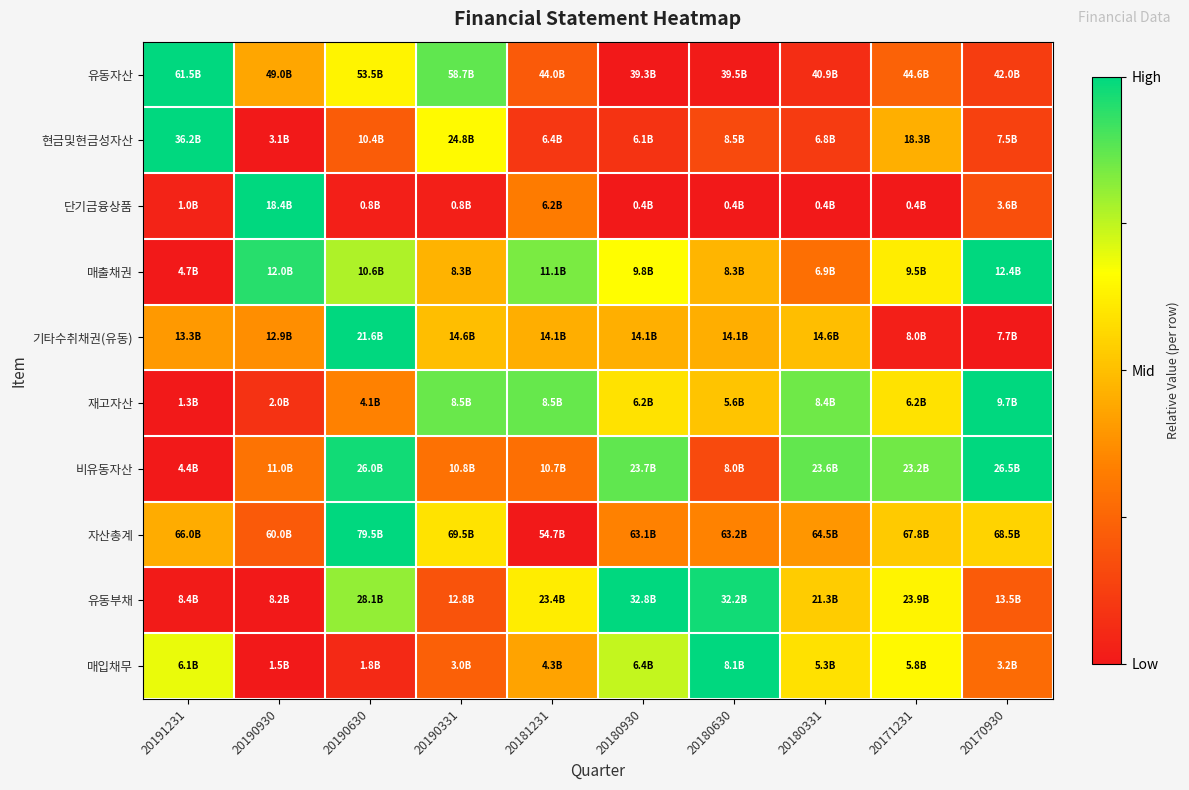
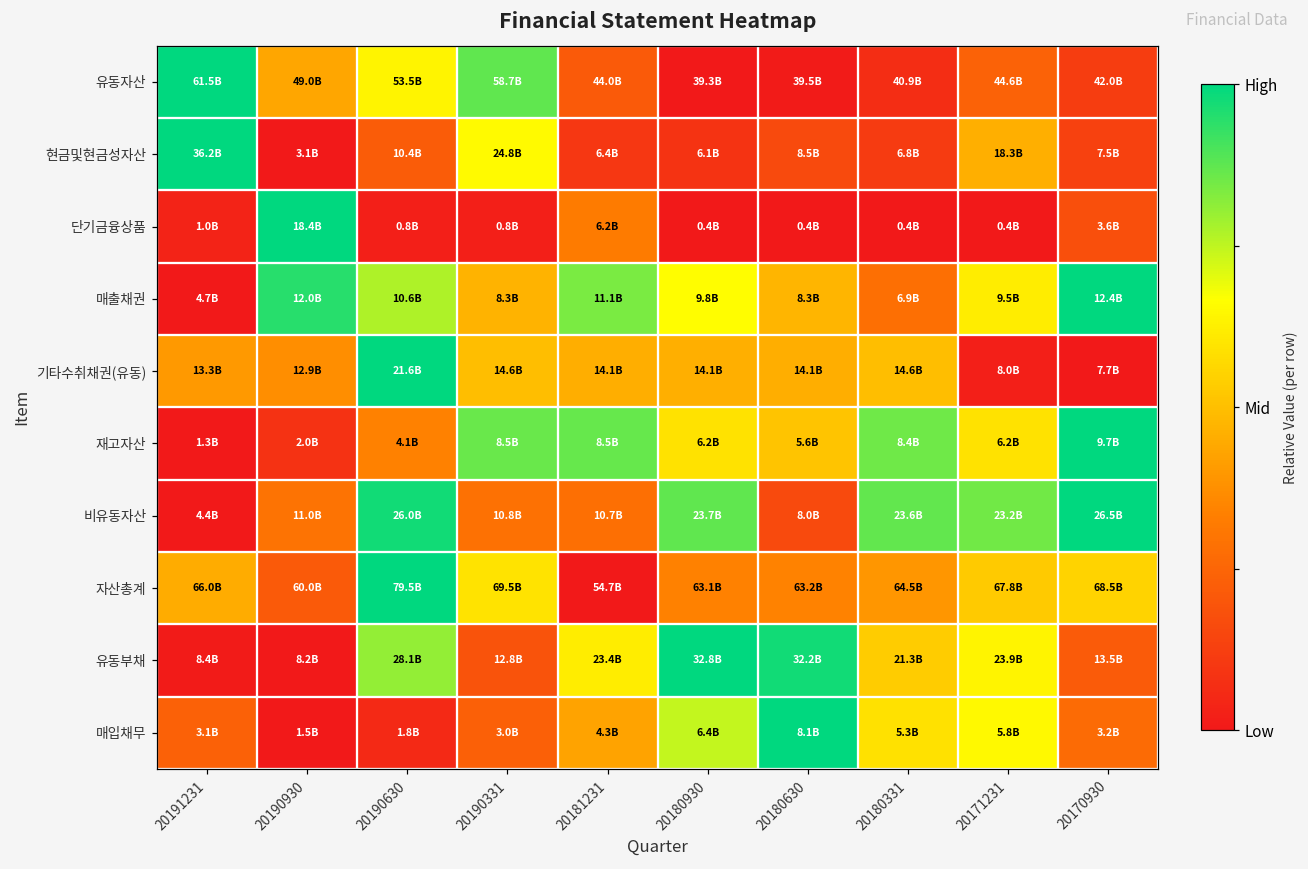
  {
    "유동자산": {
      "20191231": "61.5B",
      "20190930": "49.0B",
      "20190630": "53.5B",
      "20190331": "58.7B",
      "20181231": "44.0B",
      "20180930": "39.3B",
      "20180630": "39.5B",
      "20180331": "40.9B",
      "20171231": "44.6B",
      "20170930": "42.0B"
    },
    "현금및현금성자산": {
      "20191231": "36.2B",
      "20190930": "3.1B",
      "20190630": "10.4B",
      "20190331": "24.8B",
      "20181231": "6.4B",
      "20180930": "6.1B",
      "20180630": "8.5B",
      "20180331": "6.8B",
      "20171231": "18.3B",
      "20170930": "7.5B"
    },
    "단기금융상품": {
      "20191231": "1.0B",
      "20190930": "18.4B",
      "20190630": "0.8B",
      "20190331": "0.8B",
      "20181231": "6.2B",
      "20180930": "0.4B",
      "20180630": "0.4B",
      "20180331": "0.4B",
      "20171231": "0.4B",
      "20170930": "3.6B"
    },
    "매출채권": {
      "20191231": "4.7B",
      "20190930": "12.0B",
      "20190630": "10.6B",
      "20190331": "8.3B",
      "20181231": "11.1B",
      "20180930": "9.8B",
      "20180630": "8.3B",
      "20180331": "6.9B",
      "20171231": "9.5B",
      "20170930": "12.4B"
    },
    "기타수취채권(유동)": {
      "20191231": "13.3B",
      "20190930": "12.9B",
      "20190630": "21.6B",
      "20190331": "14.6B",
      "20181231": "14.1B",
      "20180930": "14.1B",
      "20180630": "14.1B",
      "20180331": "14.6B",
      "20171231": "8.0B",
      "20170930": "7.7B"
    },
    "재고자산": {
      "20191231": "1.3B",
      "20190930": "2.0B",
      "20190630": "4.1B",
      "20190331": "8.5B",
      "20181231": "8.5B",
      "20180930": "6.2B",
      "20180630": "5.6B",
      "20180331": "8.4B",
      "20171231": "6.2B",
      "20170930": "9.7B"
    },
    "비유동자산": {
      "20191231": "4.4B",
      "20190930": "11.0B",
      "20190630": "26.0B",
      "20190331": "10.8B",
      "20181231": "10.7B",
      "20180930": "23.7B",
      "20180630": "8.0B",
      "20180331": "23.6B",
      "20171231": "23.2B",
      "20170930": "26.5B"
    },
    "자산총계": {
      "20191231": "66.0B",
      "20190930": "60.0B",
      "20190630": "79.5B",
      "20190331": "69.5B",
      "20181231": "54.7B",
      "20180930": "63.1B",
      "20180630": "63.2B",
      "20180331": "64.5B",
      "20171231": "67.8B",
      "20170930": "68.5B"
    },
    "유동부채": {
      "20191231": "8.4B",
      "20190930": "8.2B",
      "20190630": "28.1B",
      "20190331": "12.8B",
      "20181231": "23.4B",
      "20180930": "32.8B",
      "20180630": "32.2B",
      "20180331": "21.3B",
      "20171231": "23.9B",
      "20170930": "13.5B"
    },
    "매입채무": {
-     "20191231": "6.1B",
+     "20191231": "3.1B",
      "20190930": "1.5B",
      "20190630": "1.8B",
      "20190331": "3.0B",
      "20181231": "4.3B",
      "20180930": "6.4B",
      "20180630": "8.1B",
      "20180331": "5.3B",
      "20171231": "5.8B",
      "20170930": "3.2B"
    }
  }
